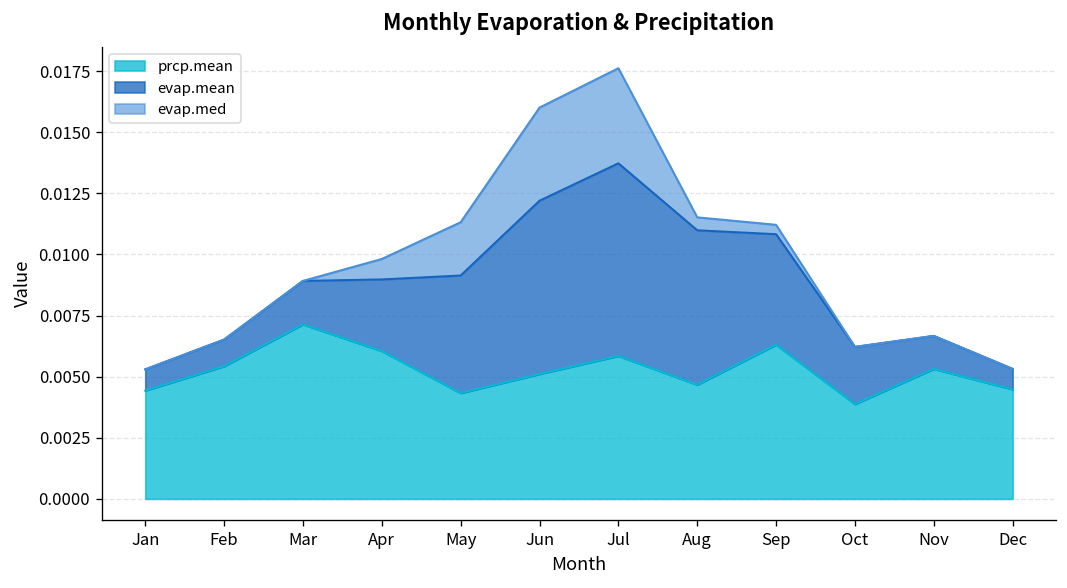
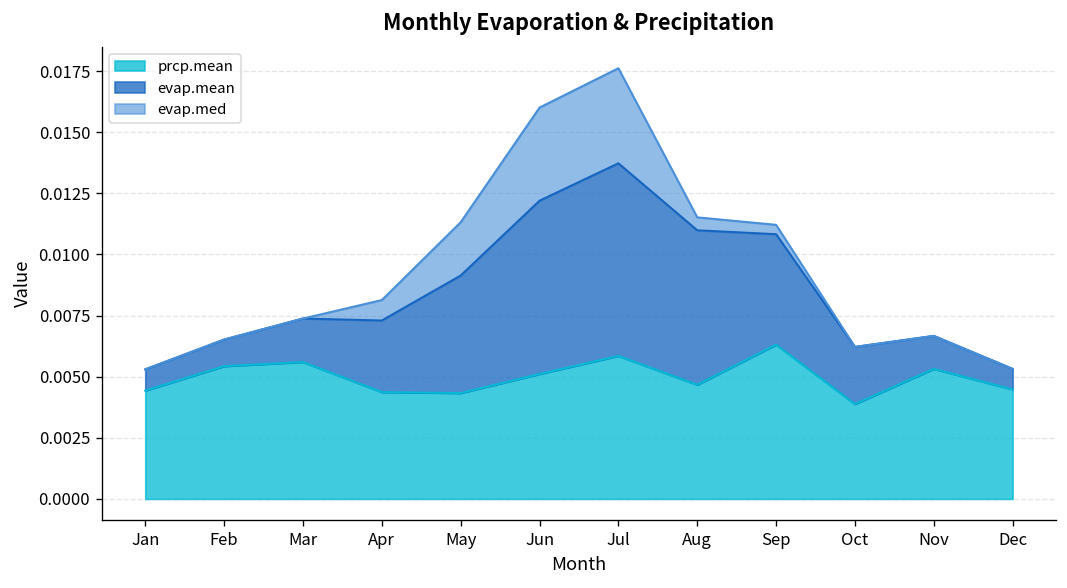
  {
    "prcp.mean": {
      "Jan": 0.0044,
      "Feb": 0.0054,
-     "Mar": 0.0071,
-     "Apr": 0.0061,
+     "Mar": 0.0056,
+     "Apr": 0.0044,
      "May": 0.0043,
      "Jun": 0.0051,
      "Jul": 0.0059,
      "Aug": 0.0047,
      "Sep": 0.0063,
      "Oct": 0.0039,
      "Nov": 0.0053,
      "Dec": 0.0045
    },
    "evap.mean": {
      "Apr": 0.0029,
      "May": 0.0048,
      "Jun": 0.0071,
      "Jul": 0.0079,
      "Aug": 0.0063,
      "Sep": 0.0045
    },
    "evap.med": {
      "Apr": 0.0008,
      "May": 0.0022,
      "Jun": 0.0038,
      "Jul": 0.0039,
      "Aug": 0.0005,
      "Sep": 0.0004
    }
  }
